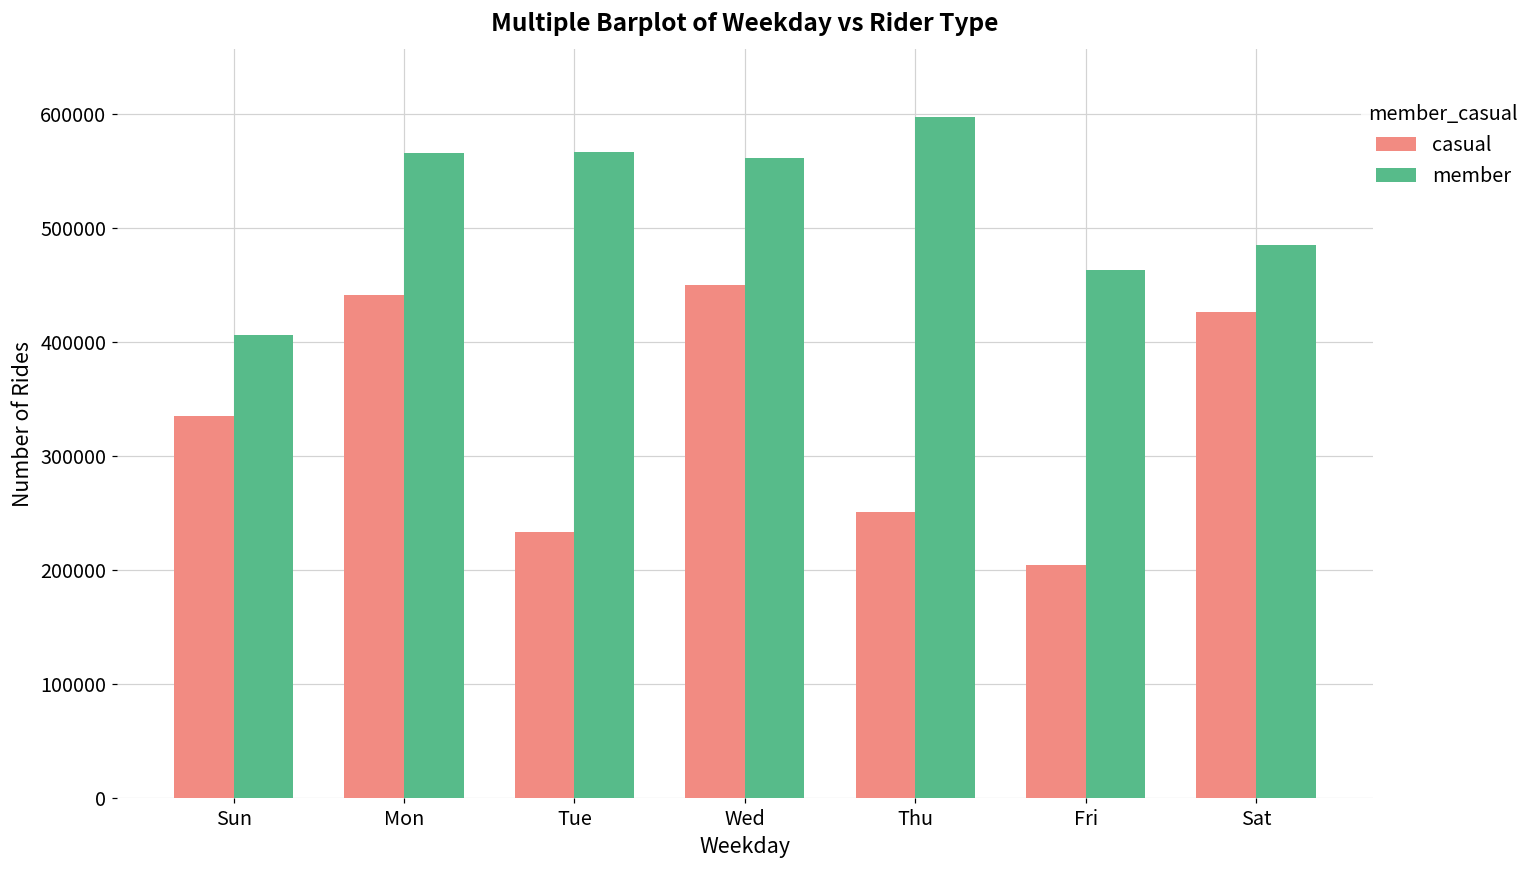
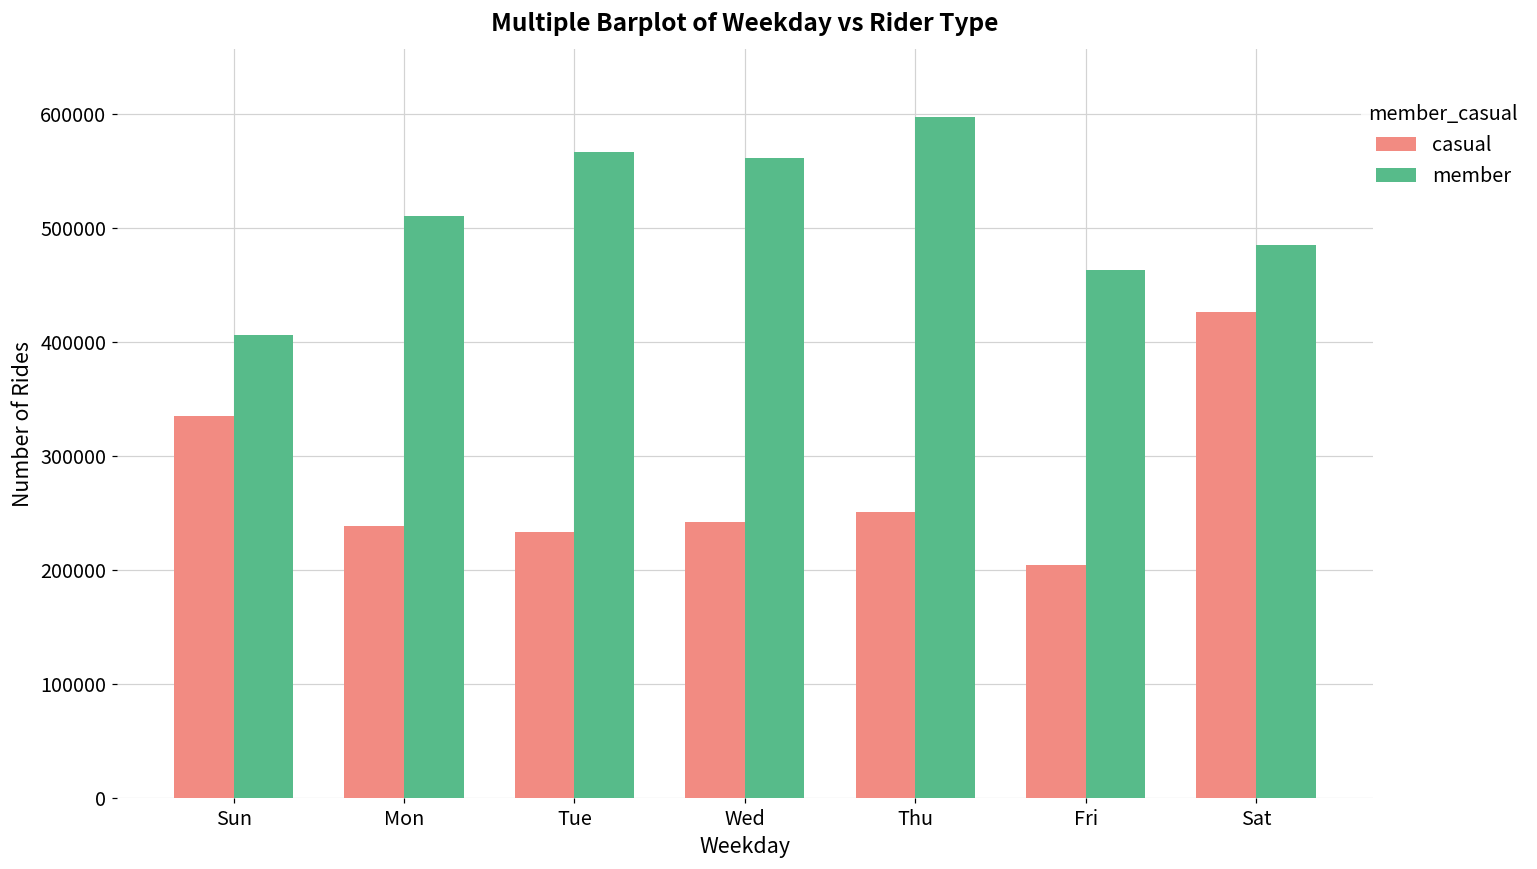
  {
    "casual": {
      "Sun": 335000,
-     "Mon": 441000,
+     "Mon": 239000,
      "Tue": 234000,
-     "Wed": 449000,
+     "Wed": 242000,
      "Thu": 251000,
      "Fri": 205000,
      "Sat": 426000
    },
    "member": {
      "Sun": 406000,
-     "Mon": 565000,
+     "Mon": 511000,
      "Tue": 566000,
      "Wed": 561000,
      "Thu": 597000,
      "Fri": 463000,
      "Sat": 485000
    }
  }
